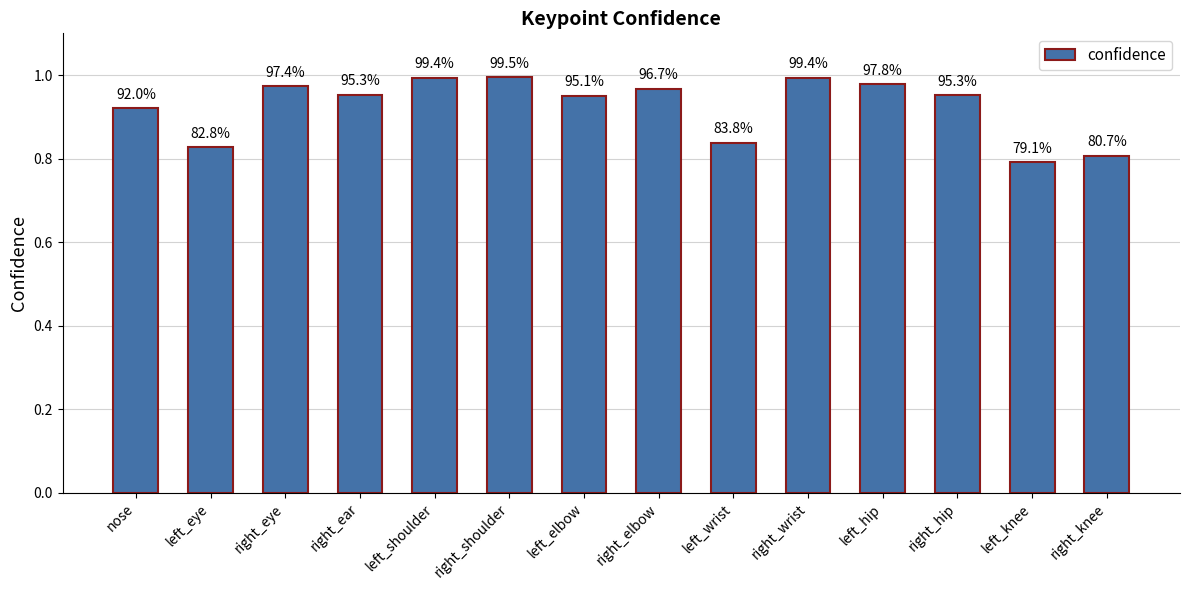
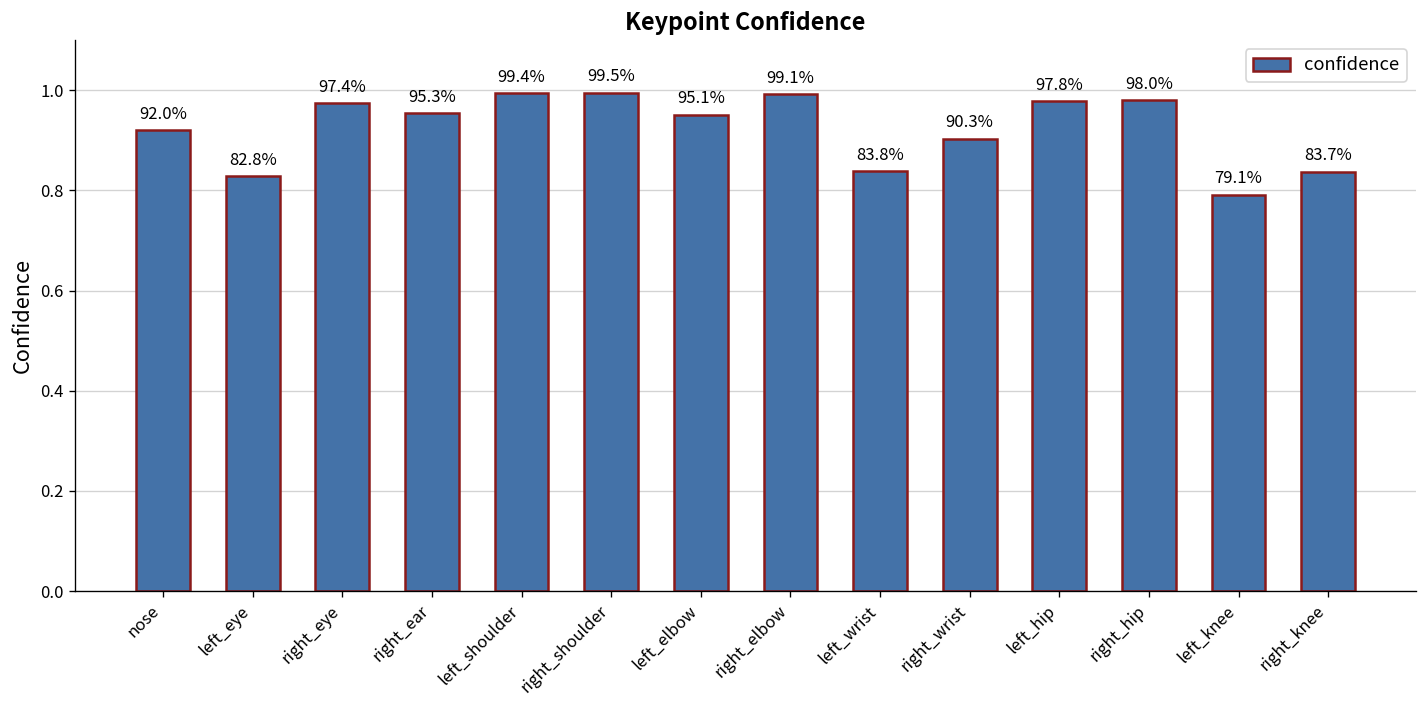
  {
    "nose": "92.0%",
    "left_eye": "82.8%",
    "right_eye": "97.4%",
    "right_ear": "95.3%",
    "left_shoulder": "99.4%",
    "right_shoulder": "99.5%",
    "left_elbow": "95.1%",
-   "right_elbow": "96.7%",
+   "right_elbow": "99.1%",
    "left_wrist": "83.8%",
-   "right_wrist": "99.4%",
+   "right_wrist": "90.3%",
    "left_hip": "97.8%",
-   "right_hip": "95.3%",
+   "right_hip": "98.0%",
    "left_knee": "79.1%",
-   "right_knee": "80.7%"
+   "right_knee": "83.7%"
  }
